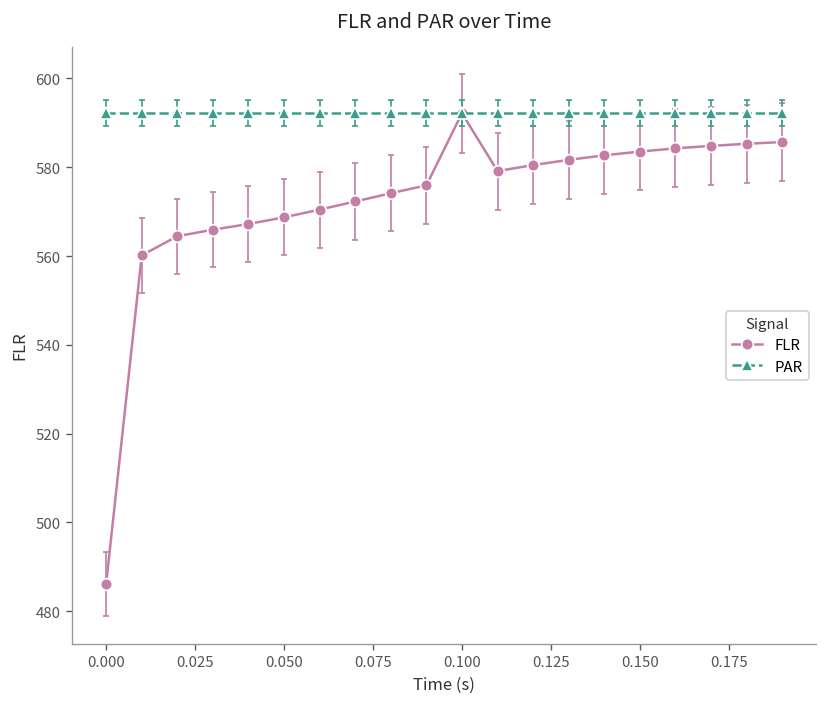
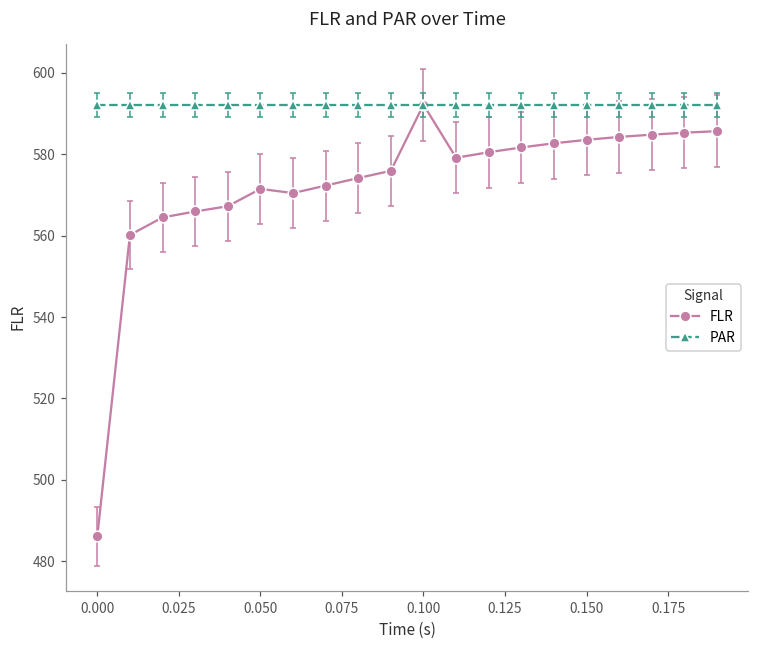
  {
    "FLR": {
      "0.000": 486,
-     "0.050": 569,
+     "0.050": 571,
      "0.150": 584
    },
    "PAR": {
      "0.000": 592,
      "0.050": 592
    }
  }
